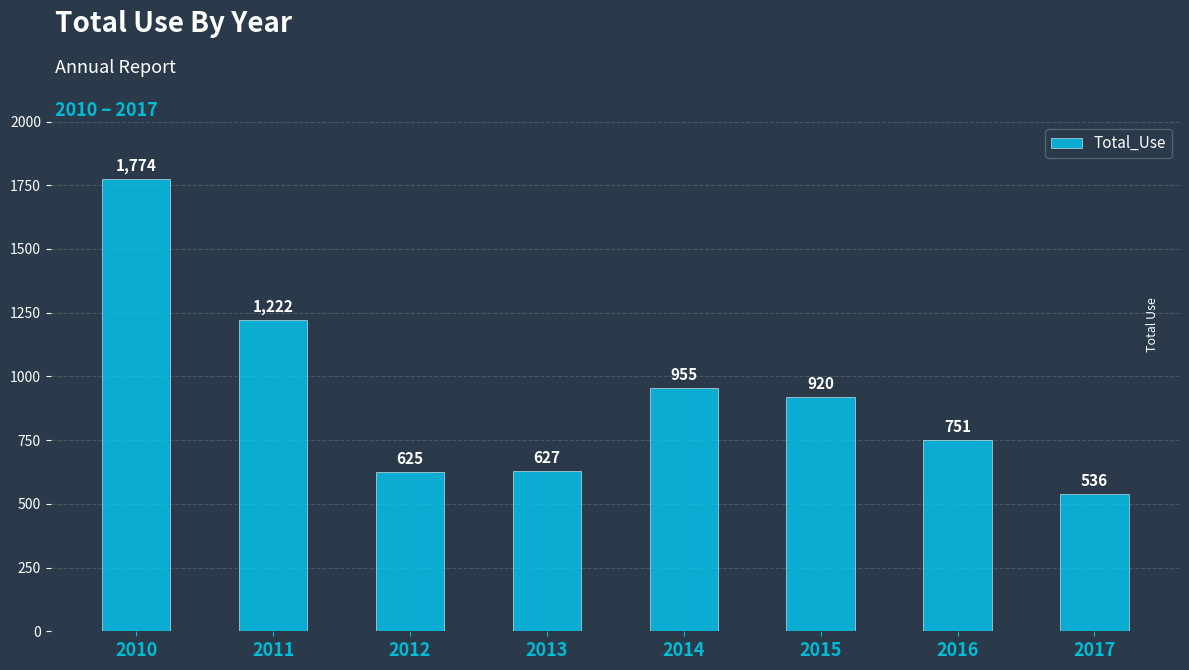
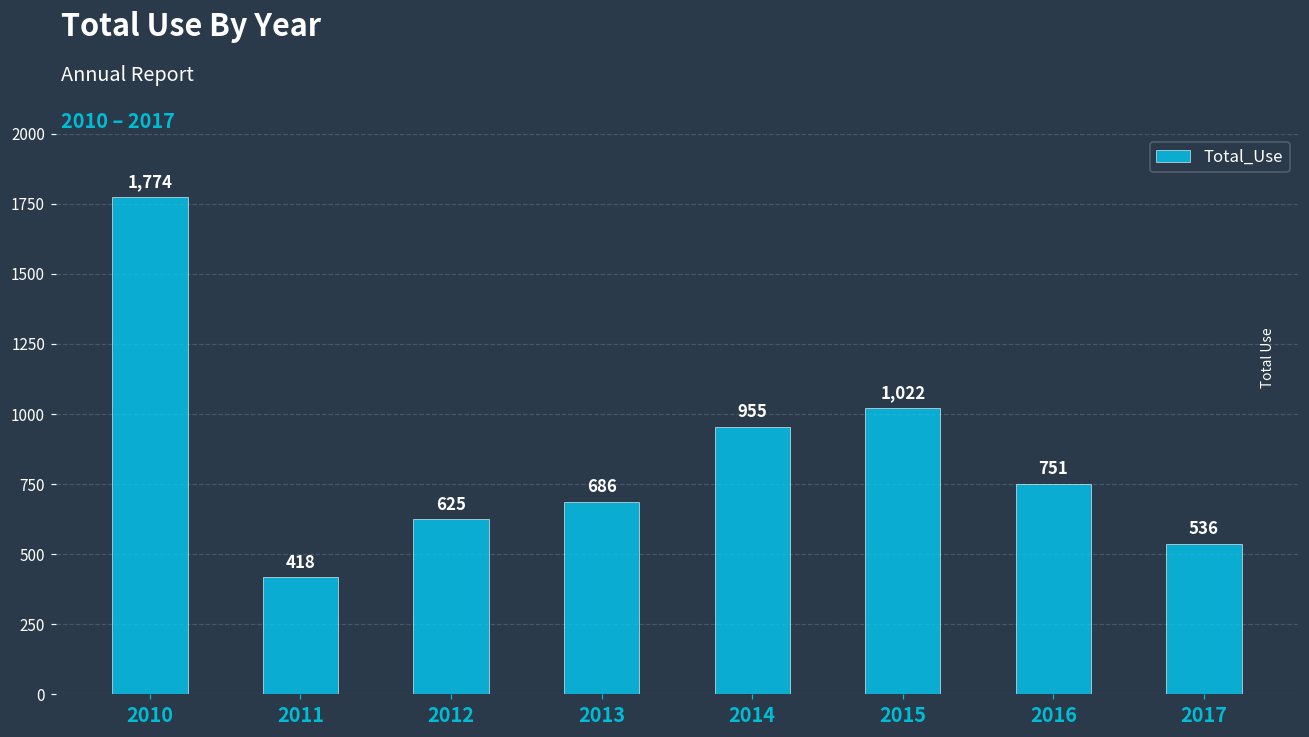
  {
    "2010": "1,774",
-   "2011": "1,222",
+   "2011": "418",
    "2012": "625",
-   "2013": "627",
+   "2013": "686",
    "2014": "955",
-   "2015": "920",
+   "2015": "1,022",
    "2016": "751"
  }
